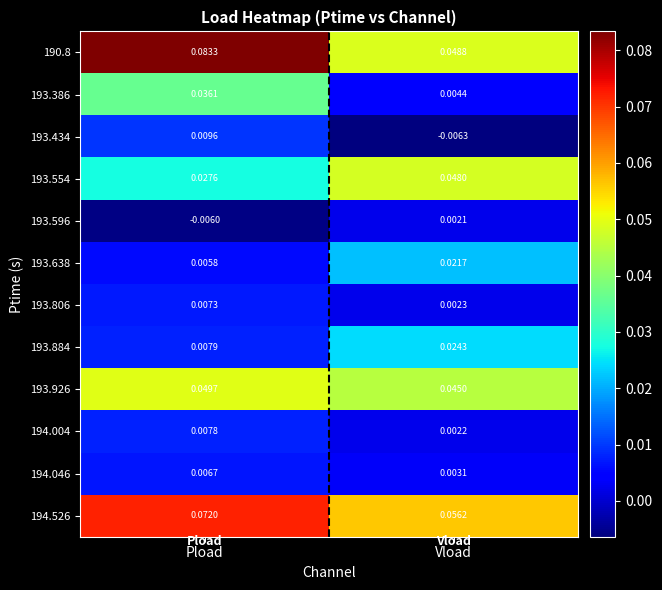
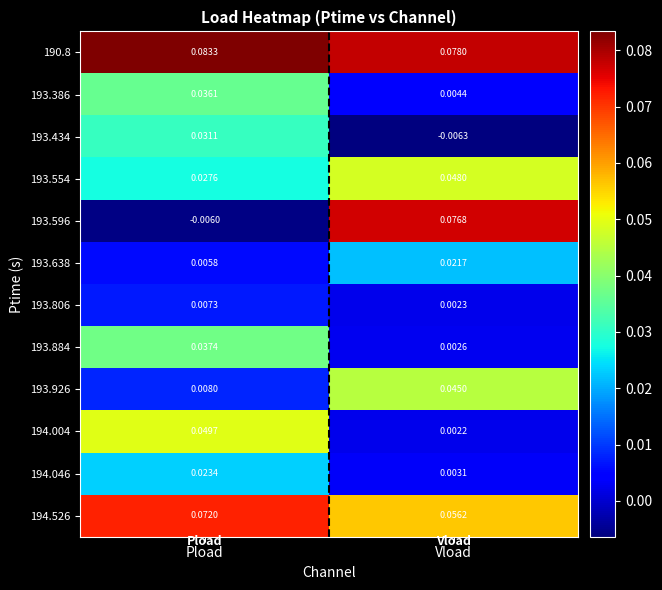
  {
    "190.8": {
      "Pload": 0.0833,
-     "Vload": 0.0488
+     "Vload": 0.0780
    },
    "193.386": {
      "Pload": 0.0361,
      "Vload": 0.0044
    },
    "193.434": {
-     "Pload": 0.0096,
+     "Pload": 0.0311,
      "Vload": -0.0063
    },
    "193.554": {
      "Pload": 0.0276,
      "Vload": 0.0480
    },
    "193.596": {
      "Pload": -0.0060,
-     "Vload": 0.0021
+     "Vload": 0.0768
    },
    "193.638": {
      "Pload": 0.0058,
      "Vload": 0.0217
    },
    "193.806": {
      "Pload": 0.0073,
      "Vload": 0.0023
    },
    "193.884": {
-     "Pload": 0.0079,
-     "Vload": 0.0243
+     "Pload": 0.0374,
+     "Vload": 0.0026
    },
    "193.926": {
-     "Pload": 0.0497,
+     "Pload": 0.0080,
      "Vload": 0.0450
    },
    "194.004": {
-     "Pload": 0.0078,
+     "Pload": 0.0497,
      "Vload": 0.0022
    },
    "194.046": {
-     "Pload": 0.0067,
+     "Pload": 0.0234,
      "Vload": 0.0031
    },
    "194.526": {
      "Pload": 0.0720,
      "Vload": 0.0562
    }
  }
